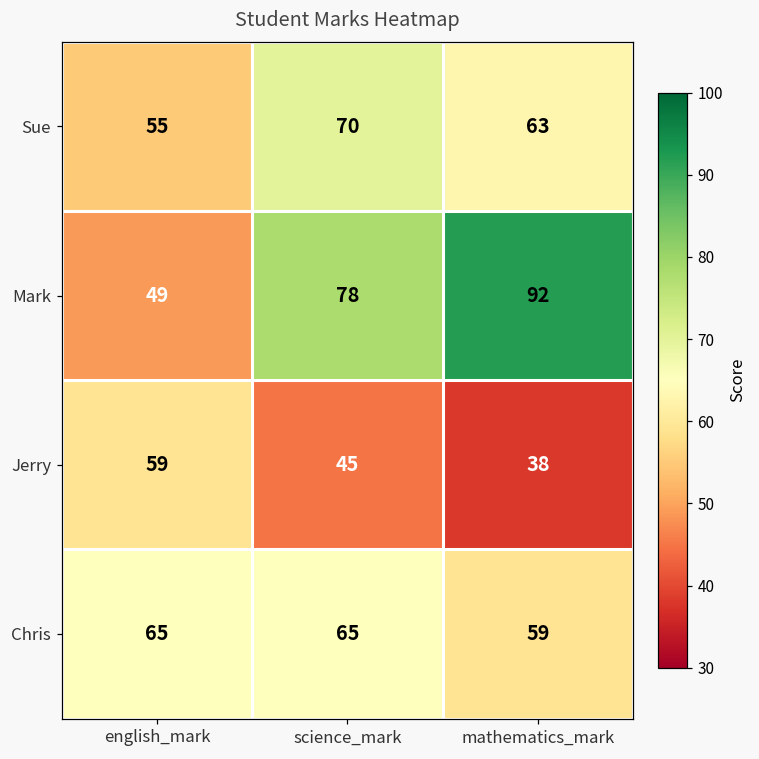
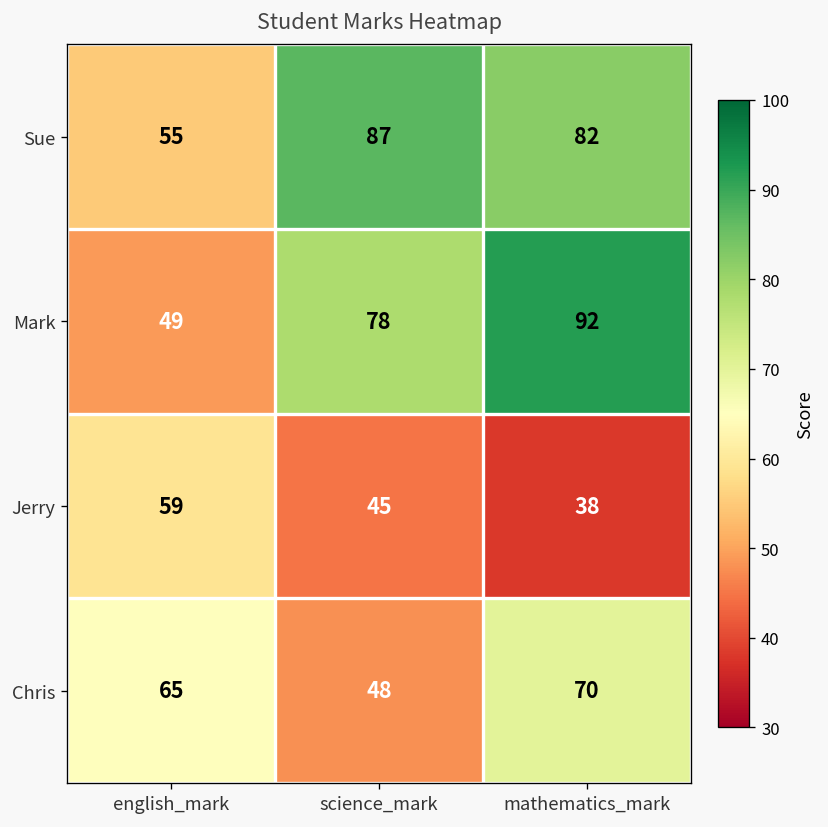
  {
    "Sue": {
      "english_mark": 55,
-     "science_mark": 70,
-     "mathematics_mark": 63
+     "science_mark": 87,
+     "mathematics_mark": 82
    },
    "Mark": {
      "english_mark": 49,
      "science_mark": 78,
      "mathematics_mark": 92
    },
    "Jerry": {
      "english_mark": 59,
      "science_mark": 45,
      "mathematics_mark": 38
    },
    "Chris": {
      "english_mark": 65,
-     "science_mark": 65,
-     "mathematics_mark": 59
+     "science_mark": 48,
+     "mathematics_mark": 70
    }
  }
